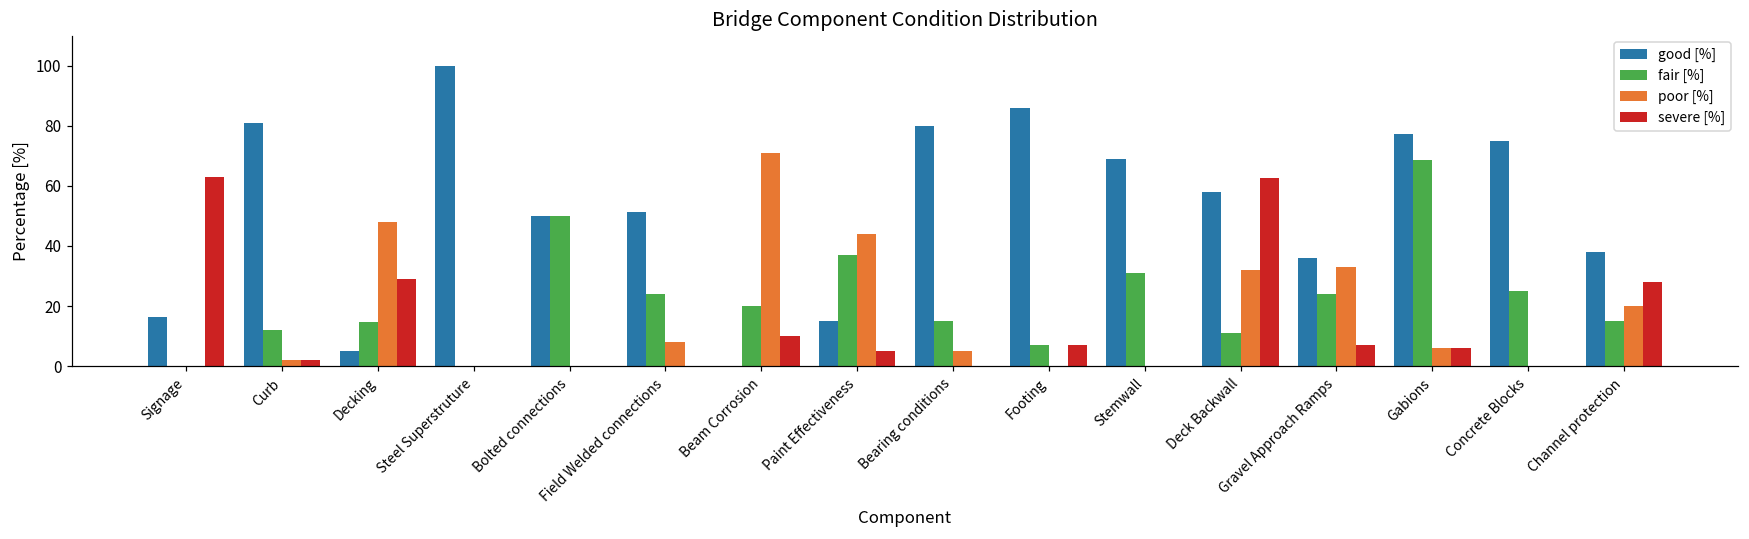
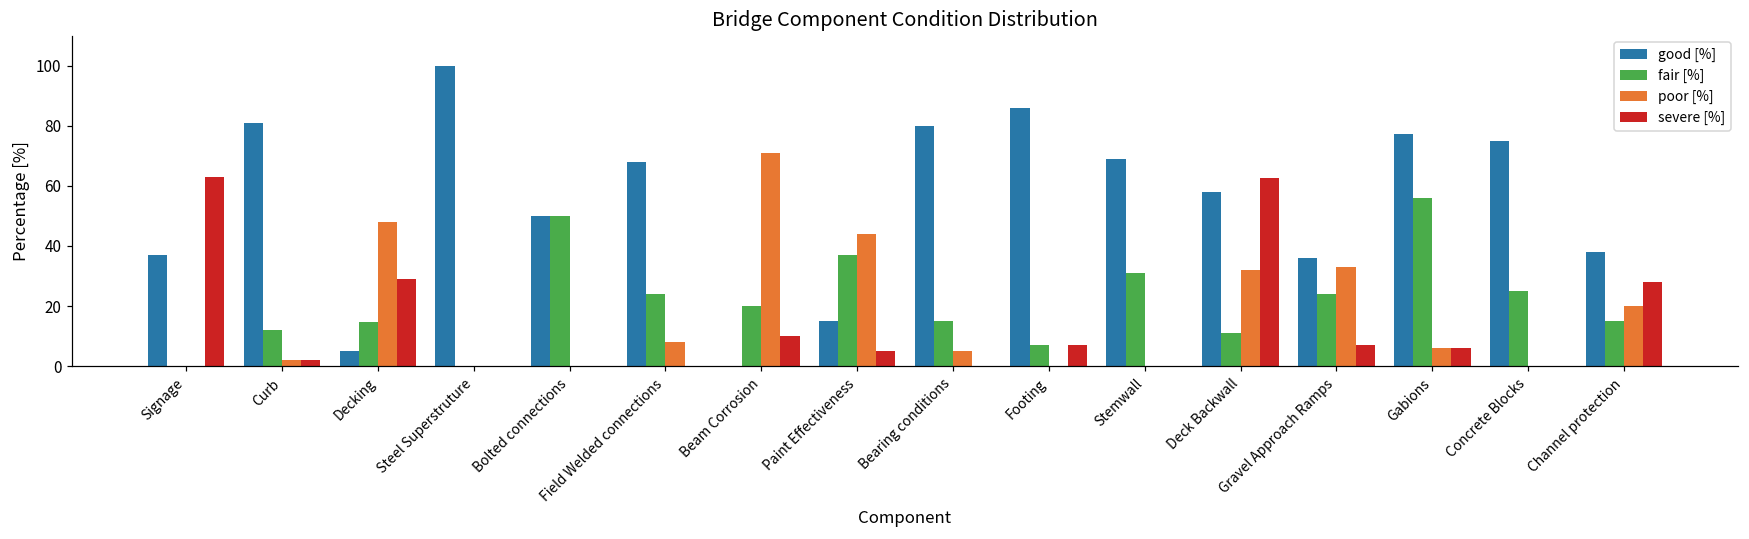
  {
    "good [%]": {
-     "Signage": 17,
+     "Signage": 37,
      "Curb": 81,
      "Decking": 5,
      "Steel Superstruture": 100,
      "Bolted connections": 50,
-     "Field Welded connections": 51,
+     "Field Welded connections": 68,
      "Beam Corrosion": 0,
      "Paint Effectiveness": 15,
      "Bearing conditions": 80,
      "Footing": 86,
      "Stemwall": 69,
      "Deck Backwall": 58,
      "Gravel Approach Ramps": 36,
      "Gabions": 77,
      "Concrete Blocks": 75,
      "Channel protection": 38
    },
    "fair [%]": {
      "Signage": 0,
      "Curb": 12,
      "Decking": 15,
      "Steel Superstruture": 0,
      "Bolted connections": 50,
      "Field Welded connections": 24,
      "Beam Corrosion": 20,
      "Paint Effectiveness": 37,
      "Bearing conditions": 15,
      "Footing": 7,
      "Stemwall": 31,
      "Deck Backwall": 11,
      "Gravel Approach Ramps": 24,
-     "Gabions": 69,
+     "Gabions": 56,
      "Concrete Blocks": 25,
      "Channel protection": 15
    },
    "poor [%]": {
      "Signage": 0,
      "Curb": 2,
      "Decking": 48,
      "Steel Superstruture": 0,
      "Bolted connections": 0,
      "Field Welded connections": 8,
      "Beam Corrosion": 71,
      "Paint Effectiveness": 44,
      "Bearing conditions": 5,
      "Footing": 0,
      "Stemwall": 0,
      "Deck Backwall": 32,
      "Gravel Approach Ramps": 33,
      "Gabions": 6,
      "Concrete Blocks": 0,
      "Channel protection": 20
    },
    "severe [%]": {
      "Signage": 63,
      "Curb": 2,
      "Decking": 29,
      "Steel Superstruture": 0,
      "Bolted connections": 0,
      "Field Welded connections": 0,
      "Beam Corrosion": 10,
      "Paint Effectiveness": 5,
      "Bearing conditions": 0,
      "Footing": 7,
      "Stemwall": 0,
      "Deck Backwall": 63,
      "Gravel Approach Ramps": 7,
      "Gabions": 6,
      "Concrete Blocks": 0,
      "Channel protection": 28
    }
  }
